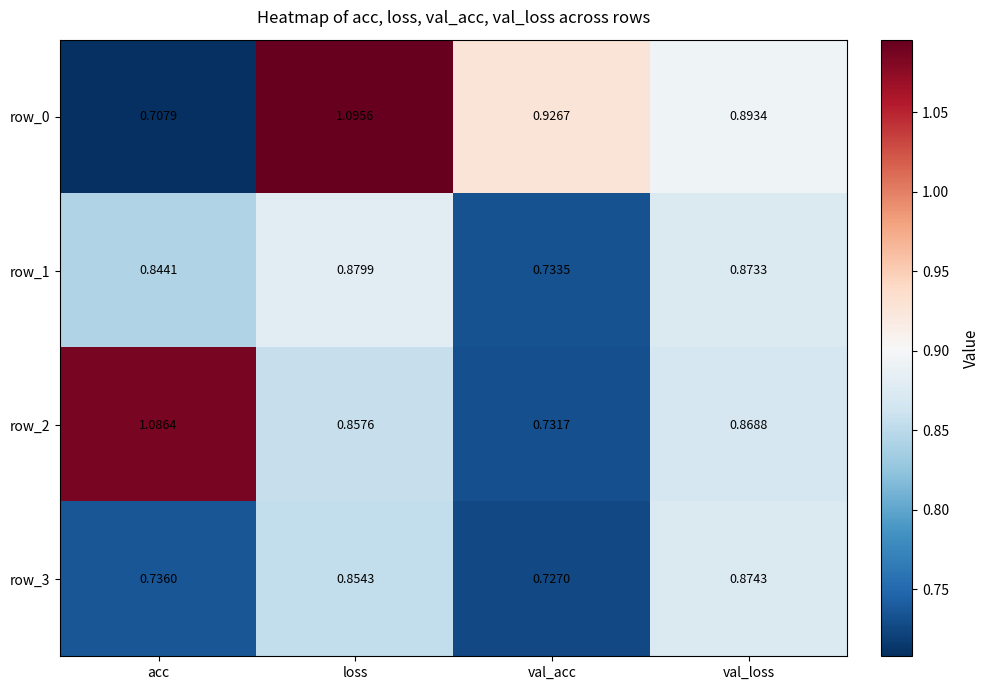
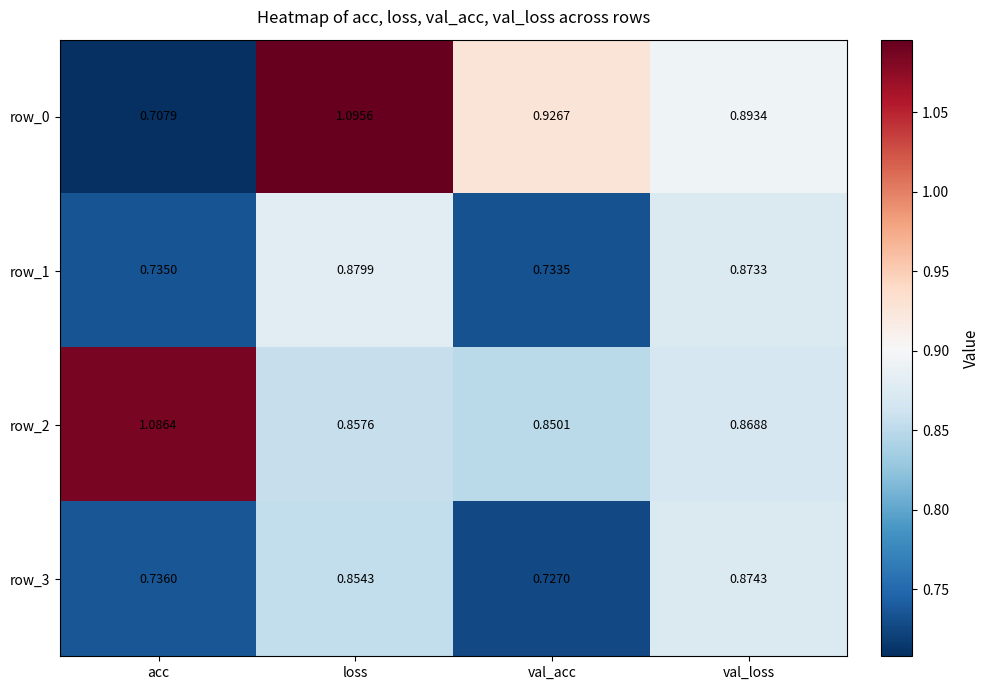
  {
    "row_0": {
      "acc": 0.7079,
      "loss": 1.0956,
      "val_acc": 0.9267,
      "val_loss": 0.8934
    },
    "row_1": {
-     "acc": 0.8441,
+     "acc": 0.7350,
      "loss": 0.8799,
      "val_acc": 0.7335,
      "val_loss": 0.8733
    },
    "row_2": {
      "acc": 1.0864,
      "loss": 0.8576,
-     "val_acc": 0.7317,
+     "val_acc": 0.8501,
      "val_loss": 0.8688
    },
    "row_3": {
      "acc": 0.7360,
      "loss": 0.8543,
      "val_acc": 0.7270,
      "val_loss": 0.8743
    }
  }
